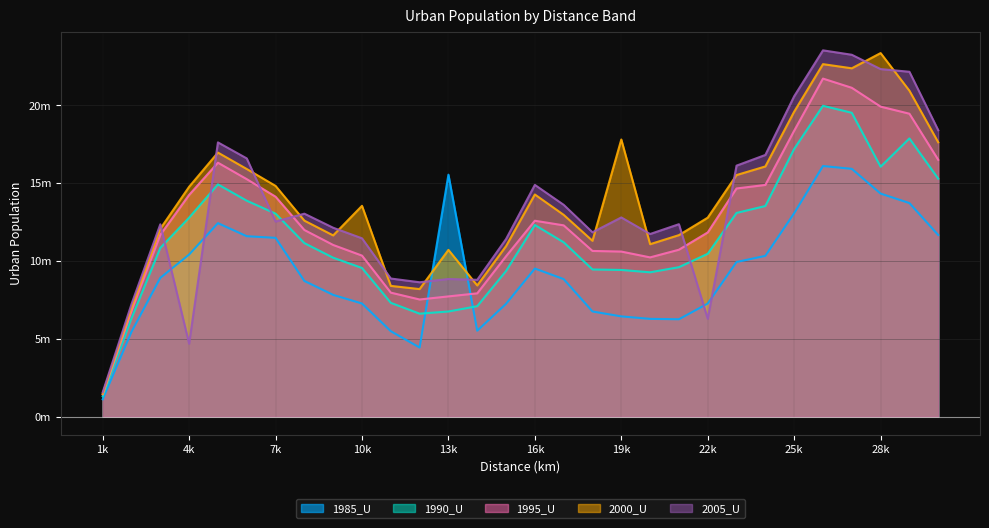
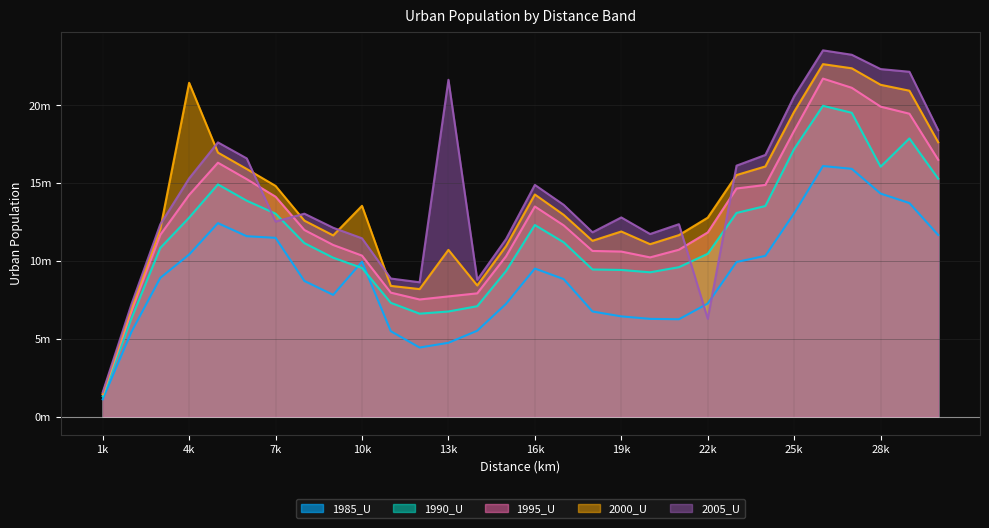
  {
    "1985_U": {
      "1k": "1.1m",
      "4k": "10.4m",
      "7k": "11.5m",
-     "10k": "7.3m",
-     "13k": "15.6m",
+     "10k": "10.0m",
+     "13k": "4.7m",
      "16k": "9.5m",
      "19k": "6.4m",
      "22k": "7.3m",
      "25k": "13.1m",
      "28k": "14.3m"
    },
    "1990_U": {
      "4k": "12.8m",
      "7k": "13.0m",
      "10k": "9.6m",
      "13k": "6.8m",
      "16k": "12.3m",
      "19k": "9.4m",
      "22k": "10.5m",
      "25k": "17.2m",
      "28k": "16.1m"
    },
    "1995_U": {
      "4k": "14.2m",
      "7k": "14.1m",
      "10k": "10.3m",
      "13k": "7.7m",
-     "16k": "12.6m",
+     "16k": "13.5m",
      "19k": "10.6m",
      "22k": "11.8m",
      "25k": "18.4m",
      "28k": "19.9m"
    },
    "2000_U": {
-     "4k": "14.8m",
+     "4k": "21.5m",
      "7k": "14.8m",
      "10k": "13.5m",
      "13k": "10.7m",
      "16k": "14.3m",
-     "19k": "17.8m",
+     "19k": "11.9m",
      "22k": "12.8m",
      "25k": "19.6m",
-     "28k": "23.4m"
+     "28k": "21.3m"
    },
    "2005_U": {
-     "4k": "4.7m",
+     "4k": "15.3m",
      "7k": "12.5m",
      "10k": "11.5m",
-     "13k": "8.8m",
+     "13k": "21.6m",
      "16k": "14.9m",
      "19k": "12.8m",
      "22k": "6.3m",
      "25k": "20.6m",
      "28k": "22.3m"
    }
  }
